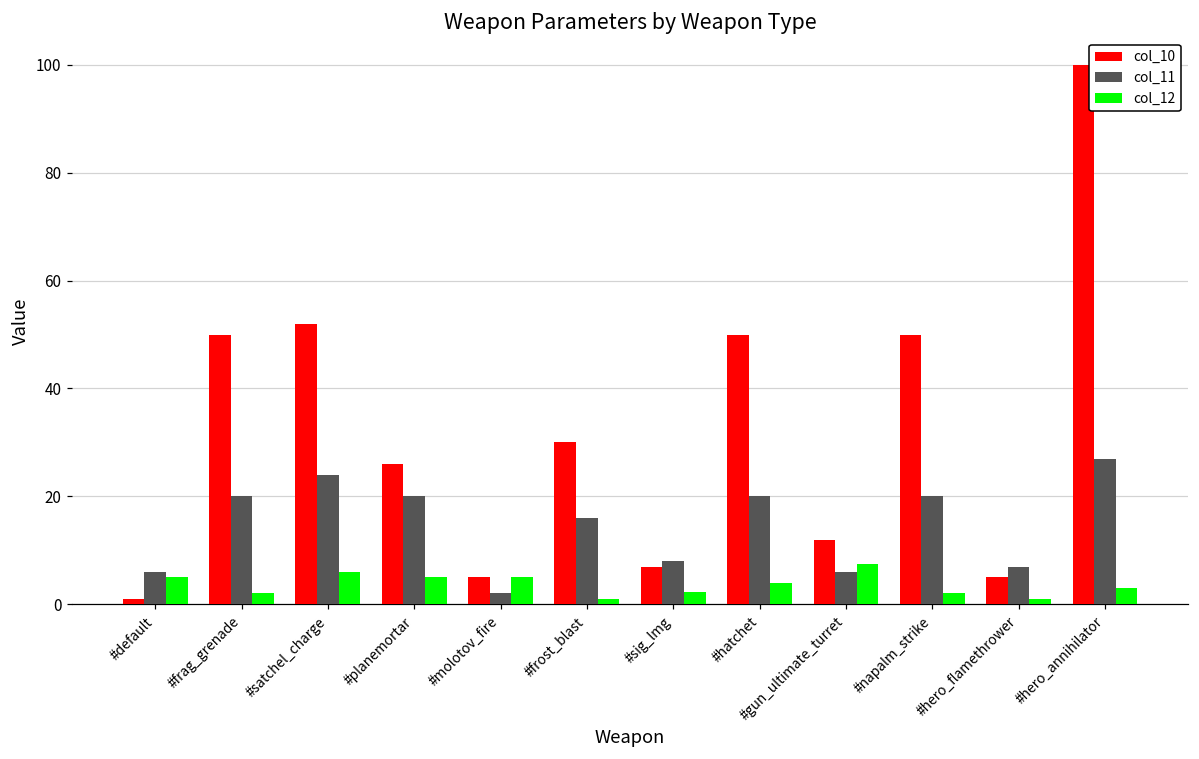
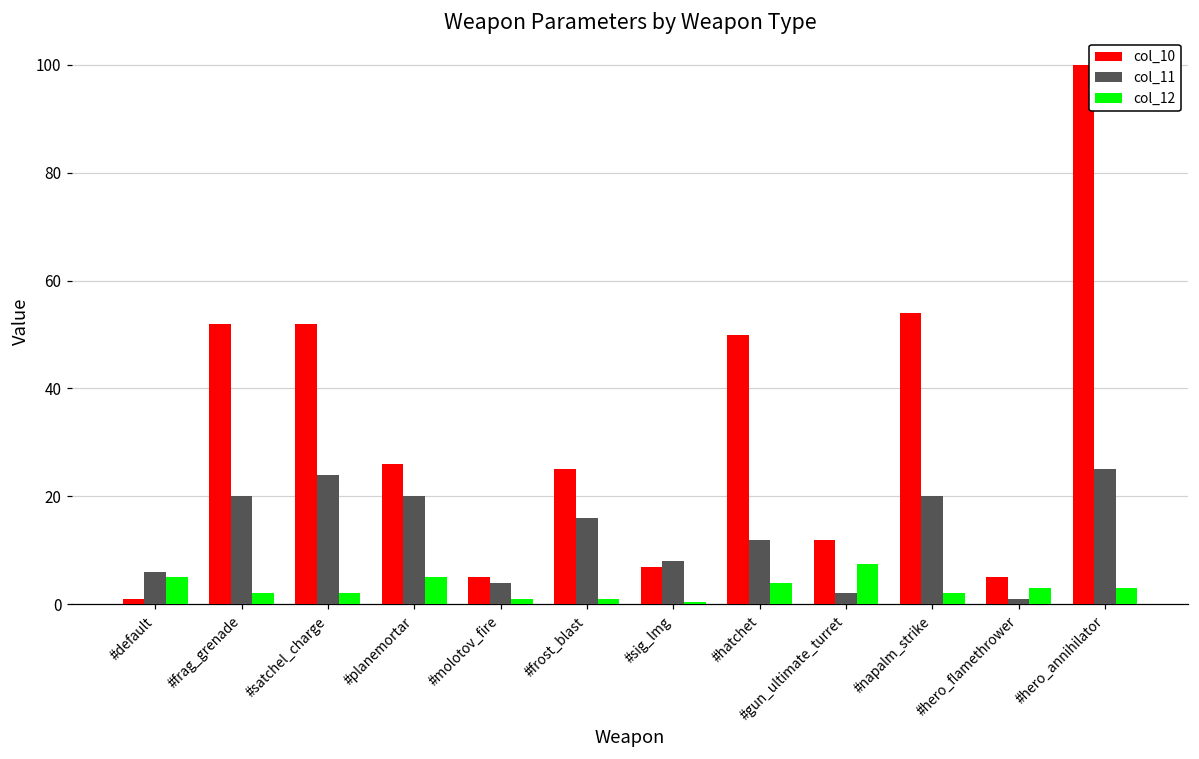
  {
    "col_10": {
      "#default": 1,
-     "#frag_grenade": 50,
+     "#frag_grenade": 52,
      "#satchel_charge": 52,
      "#planemortar": 26,
      "#molotov_fire": 5,
-     "#frost_blast": 30,
+     "#frost_blast": 25,
      "#sig_lmg": 7,
      "#hatchet": 50,
      "#gun_ultimate_turret": 12,
-     "#napalm_strike": 50,
+     "#napalm_strike": 54,
      "#hero_flamethrower": 5,
      "#hero_annihilator": 100
    },
    "col_11": {
      "#default": 6,
      "#frag_grenade": 20,
      "#satchel_charge": 24,
      "#planemortar": 20,
-     "#molotov_fire": 2,
+     "#molotov_fire": 4,
      "#frost_blast": 16,
      "#sig_lmg": 8,
-     "#hatchet": 20,
-     "#gun_ultimate_turret": 6,
+     "#hatchet": 12,
+     "#gun_ultimate_turret": 2,
      "#napalm_strike": 20,
-     "#hero_flamethrower": 7,
-     "#hero_annihilator": 27
+     "#hero_flamethrower": 1,
+     "#hero_annihilator": 25
    },
    "col_12": {
      "#default": 5,
      "#frag_grenade": 2,
-     "#satchel_charge": 6,
+     "#satchel_charge": 2,
      "#planemortar": 5,
-     "#molotov_fire": 5,
+     "#molotov_fire": 1,
      "#frost_blast": 1,
-     "#sig_lmg": 2,
+     "#sig_lmg": 0,
      "#hatchet": 4,
      "#gun_ultimate_turret": 7,
      "#napalm_strike": 2,
-     "#hero_flamethrower": 1,
+     "#hero_flamethrower": 3,
      "#hero_annihilator": 3
    }
  }
